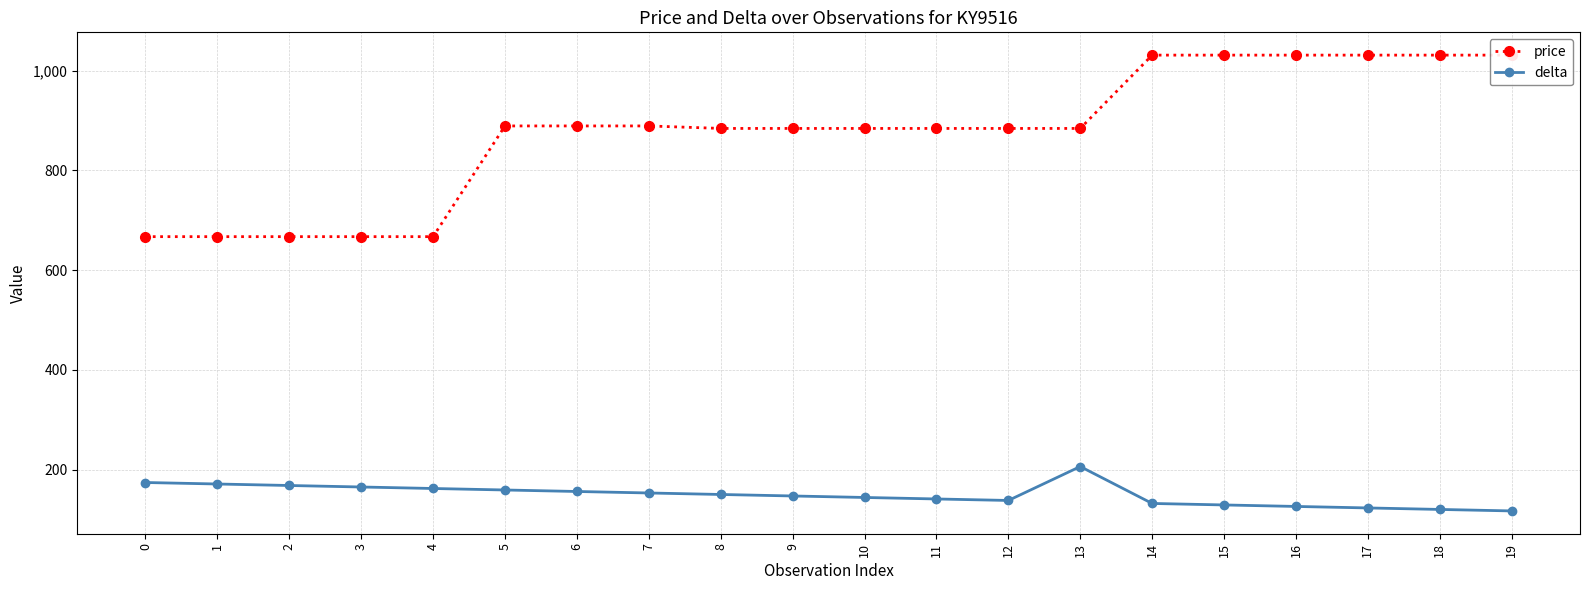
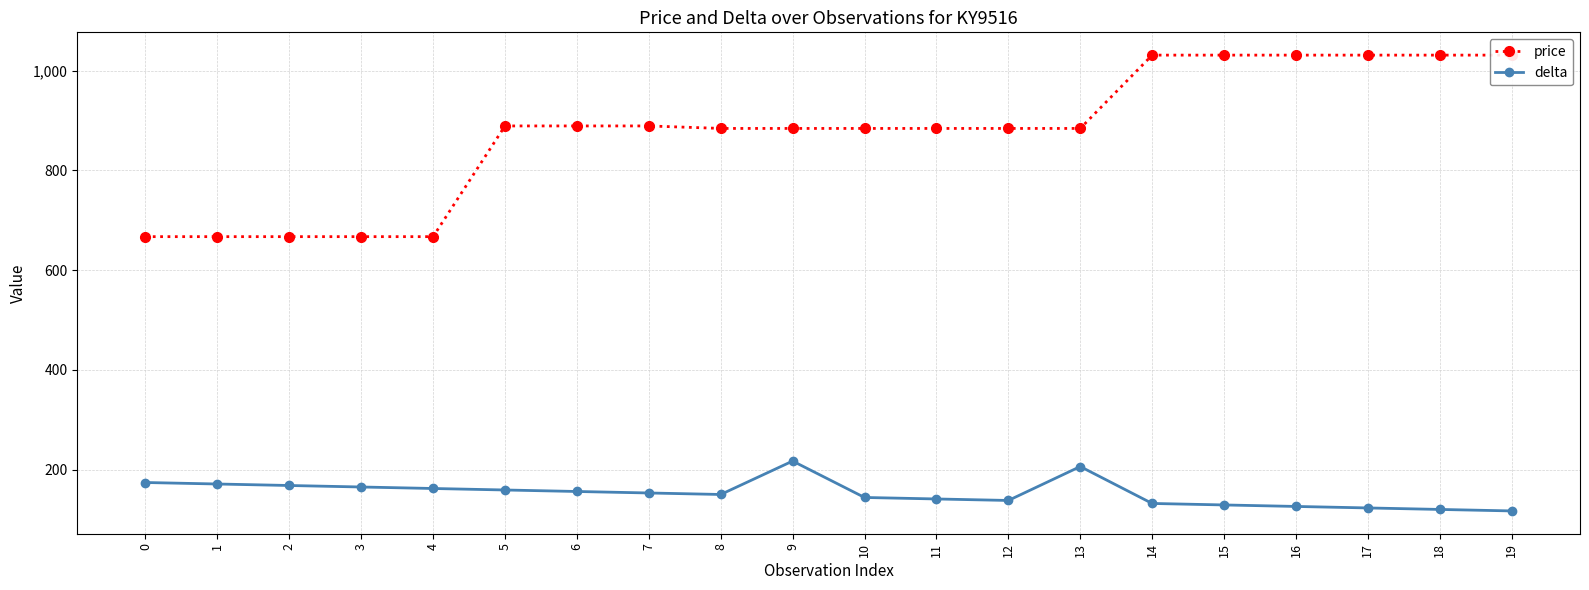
  {
    "price": {
      "0": "670",
      "1": "670",
      "2": "670",
      "3": "670",
      "4": "670",
      "5": "890",
      "6": "890",
      "7": "890",
      "8": "880",
      "9": "880",
      "10": "880",
      "11": "880",
      "12": "880",
      "13": "880",
      "14": "1,030",
      "15": "1,030",
      "16": "1,030",
      "17": "1,030",
      "18": "1,030"
    },
    "delta": {
      "0": "170",
      "1": "170",
      "2": "170",
      "3": "170",
      "4": "160",
      "5": "160",
      "6": "160",
      "7": "150",
      "8": "150",
-     "9": "150",
+     "9": "220",
      "10": "140",
      "11": "140",
      "12": "140",
      "13": "210",
      "14": "130",
      "15": "130",
      "16": "130",
      "17": "120",
      "18": "120",
      "19": "120"
    }
  }
